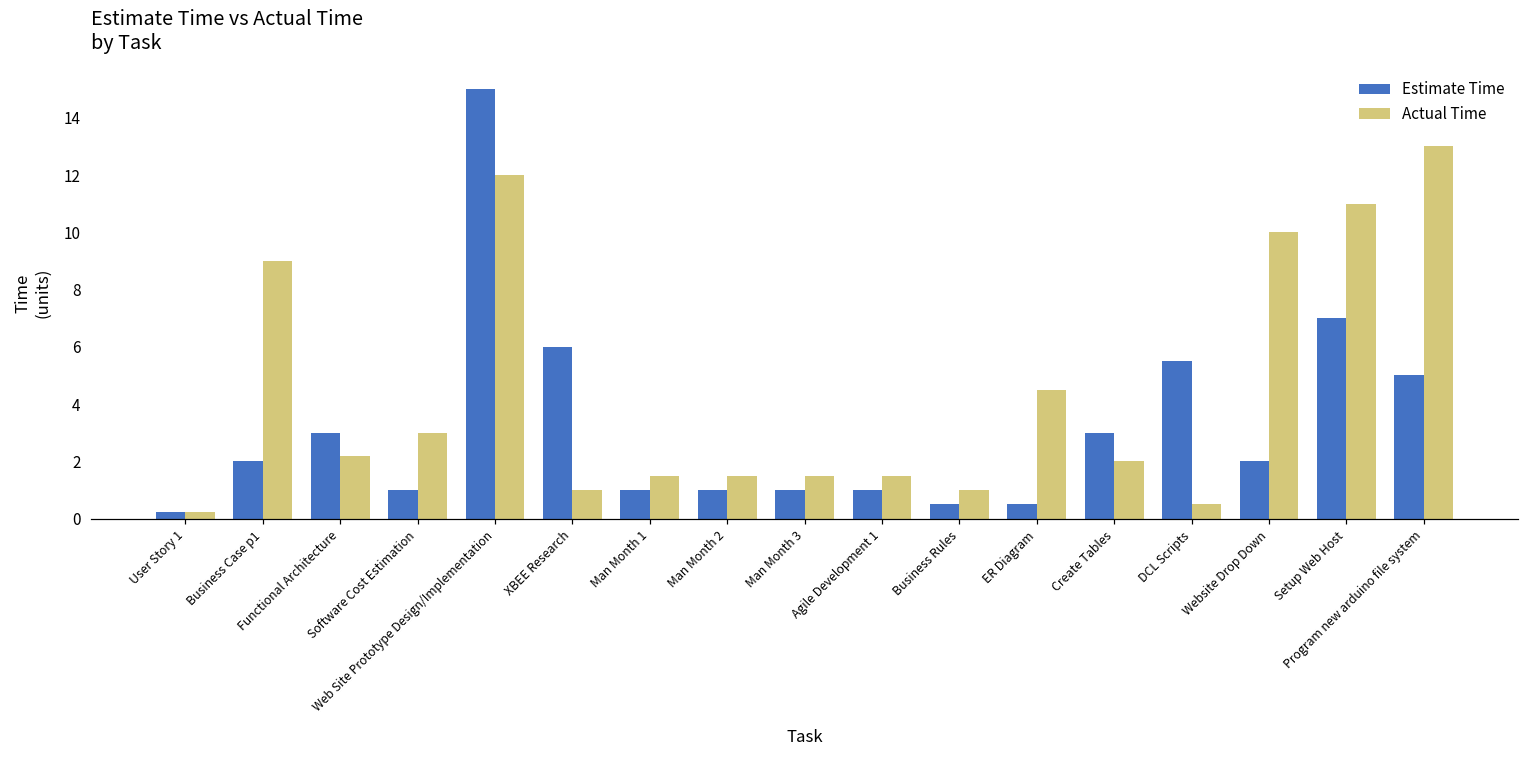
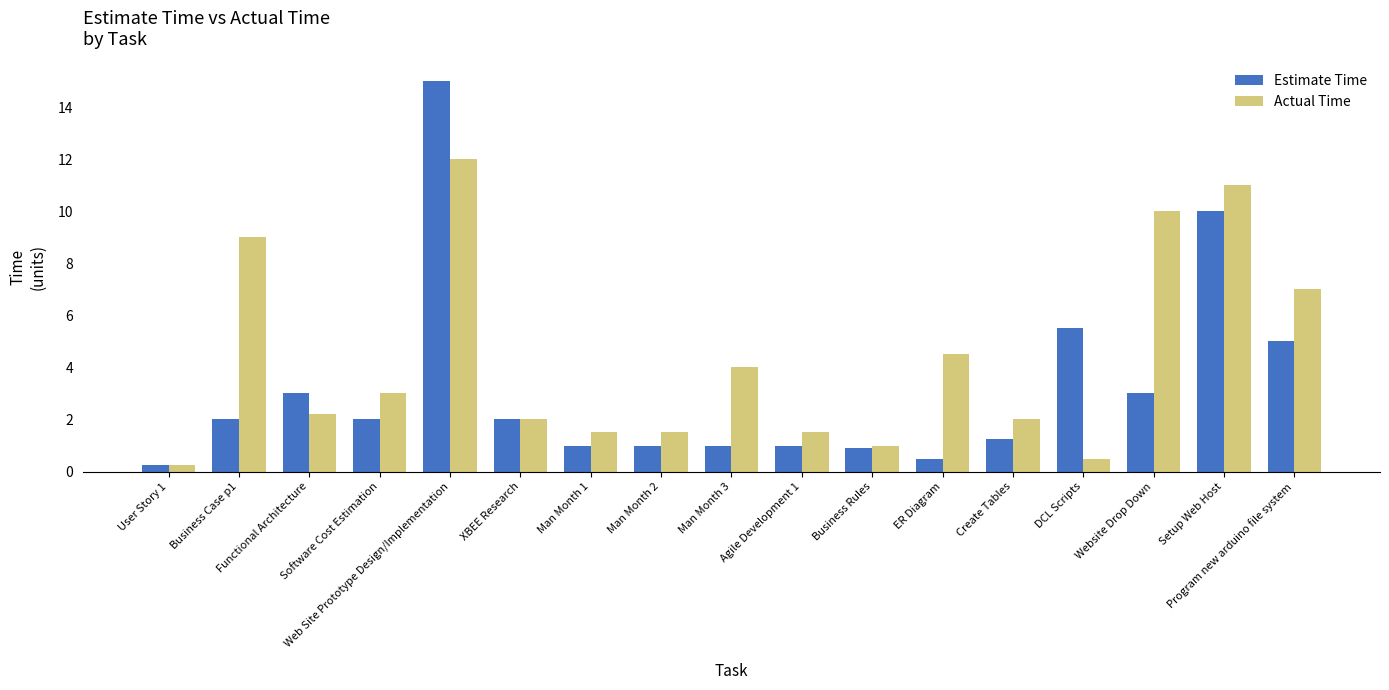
  {
    "Estimate Time": {
      "User Story 1": 0.3,
      "Business Case p1": 2.0,
      "Functional Architecture": 3.0,
-     "Software Cost Estimation": 1,
+     "Software Cost Estimation": 2,
      "Web Site Prototype Design/Implementation": 15.0,
-     "XBEE Research": 6,
+     "XBEE Research": 2,
      "Man Month 1": 1.0,
      "Man Month 2": 1.0,
      "Man Month 3": 1.0,
      "Agile Development 1": 1.0,
-     "Business Rules": 0.5,
+     "Business Rules": 0.9,
      "ER Diagram": 0.5,
-     "Create Tables": 3.0,
+     "Create Tables": 1.3,
      "DCL Scripts": 5.5,
-     "Website Drop Down": 2,
-     "Setup Web Host": 7,
+     "Website Drop Down": 3,
+     "Setup Web Host": 10,
      "Program new arduino file system": 5.0
    },
    "Actual Time": {
      "User Story 1": 0.3,
      "Business Case p1": 9.0,
      "Functional Architecture": 2.2,
      "Software Cost Estimation": 3.0,
      "Web Site Prototype Design/Implementation": 12.0,
-     "XBEE Research": 1,
+     "XBEE Research": 2,
      "Man Month 1": 1.5,
      "Man Month 2": 1.5,
-     "Man Month 3": 1.5,
+     "Man Month 3": 4.0,
      "Agile Development 1": 1.5,
      "Business Rules": 1.0,
      "ER Diagram": 4.5,
      "Create Tables": 2.0,
      "DCL Scripts": 0.5,
      "Website Drop Down": 10.0,
      "Setup Web Host": 11.0,
-     "Program new arduino file system": 13
+     "Program new arduino file system": 7
    }
  }
